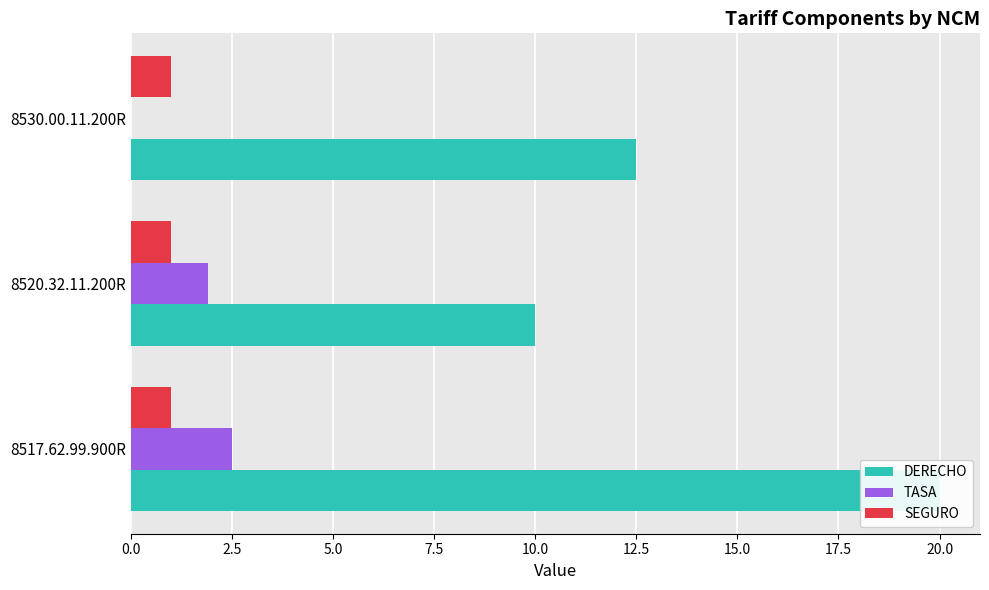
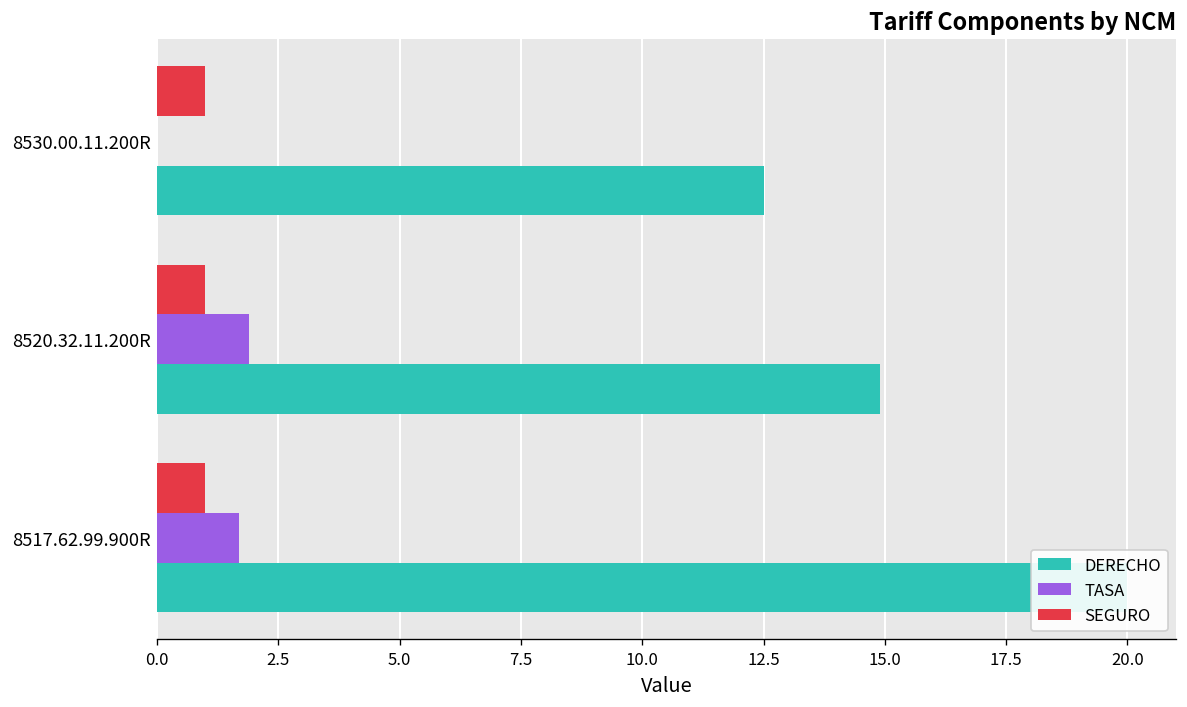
  {
    "DERECHO": {
      "8530.00.11.200R": 12.5,
-     "8520.32.11.200R": 10.0
+     "8520.32.11.200R": 14.9
    },
    "TASA": {
      "8530.00.11.200R": 0.0,
      "8520.32.11.200R": 1.9,
-     "8517.62.99.900R": 2.5
+     "8517.62.99.900R": 1.7
    },
    "SEGURO": {
      "8530.00.11.200R": 1.0,
      "8520.32.11.200R": 1.0,
      "8517.62.99.900R": 1.0
    }
  }
